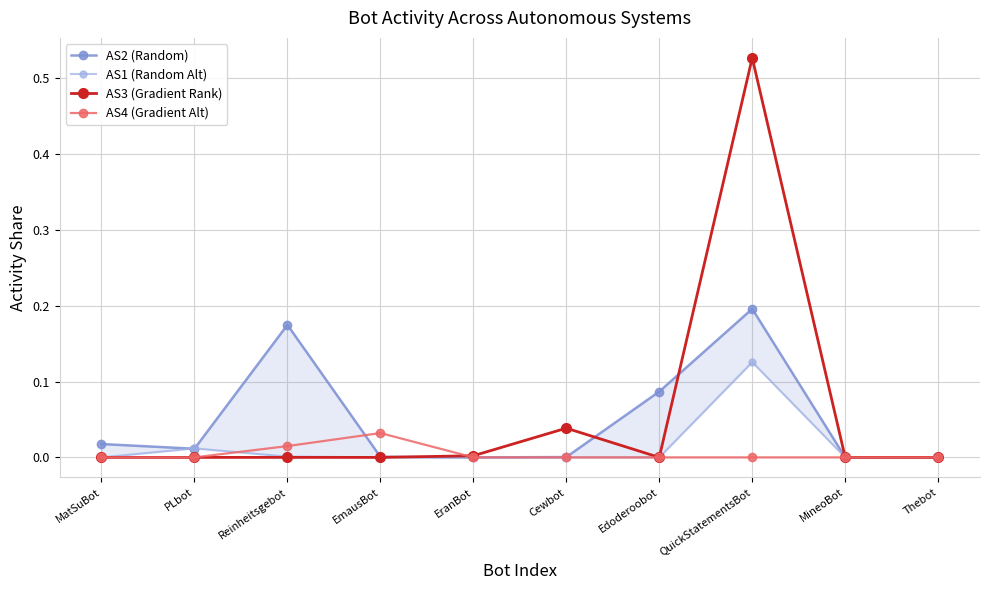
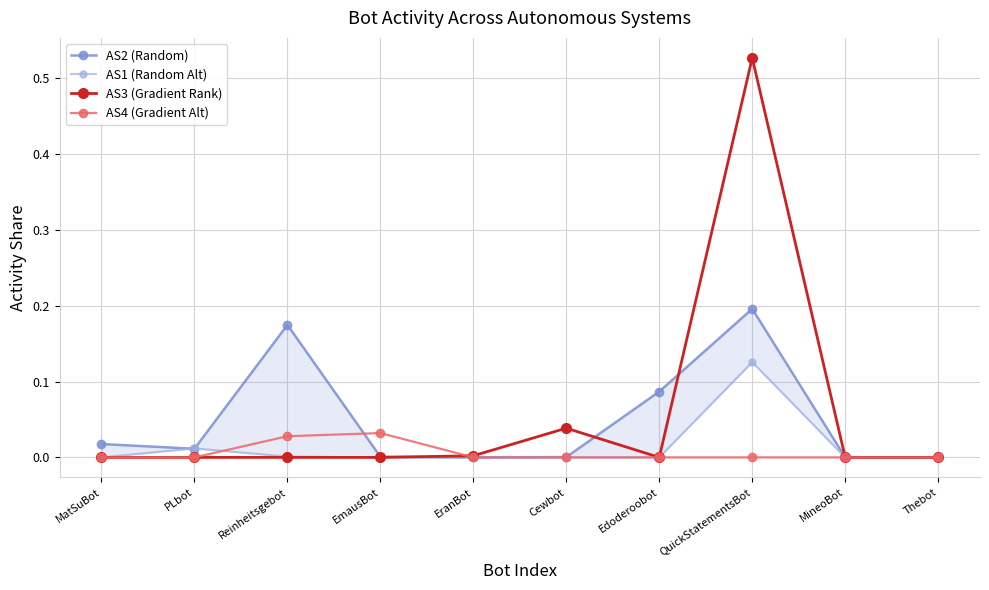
  {
    "AS3 (Gradient Rank)": {
      "Cewbot": 0.04,
      "QuickStatementsBot": 0.53
    },
    "AS4 (Gradient Alt)": {
-     "Reinheitsgebot": 0.01,
+     "Reinheitsgebot": 0.03,
      "EmausBot": 0.03,
      "QuickStatementsBot": 0.00
    }
  }
